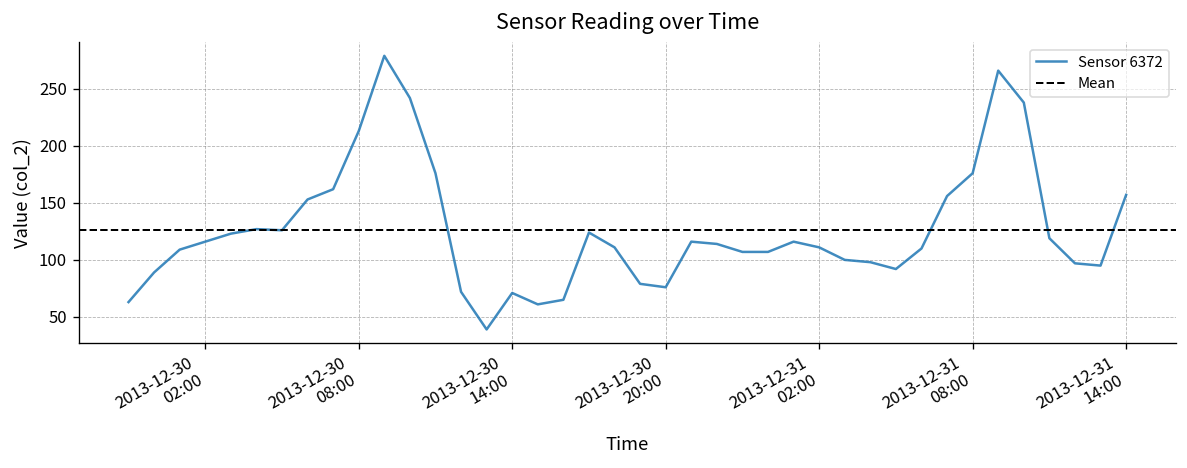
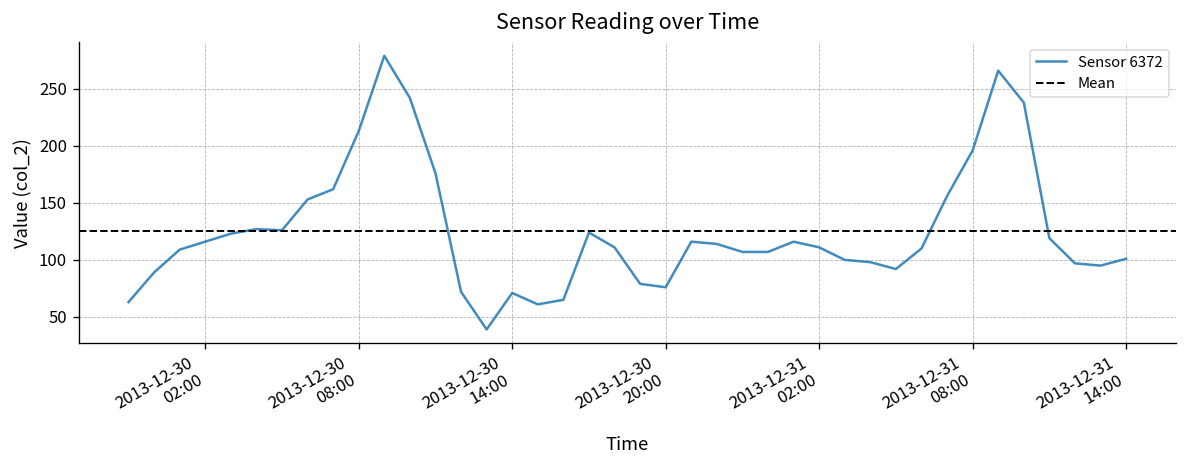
  {
    "2013-12-30 02:00": 120,
    "2013-12-30 08:00": 210,
    "2013-12-30 14:00": 70,
    "2013-12-30 20:00": 80,
    "2013-12-31 02:00": 110,
-   "2013-12-31 08:00": 180,
-   "2013-12-31 14:00": 160
+   "2013-12-31 08:00": 200,
+   "2013-12-31 14:00": 100
  }
